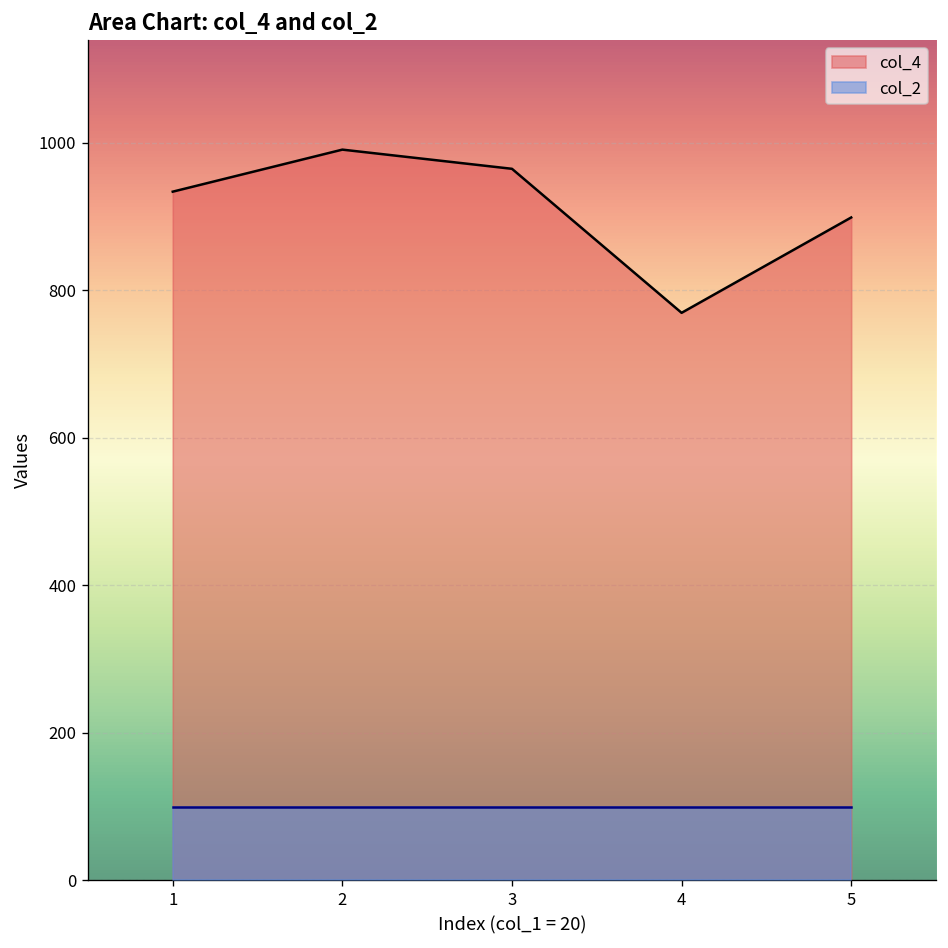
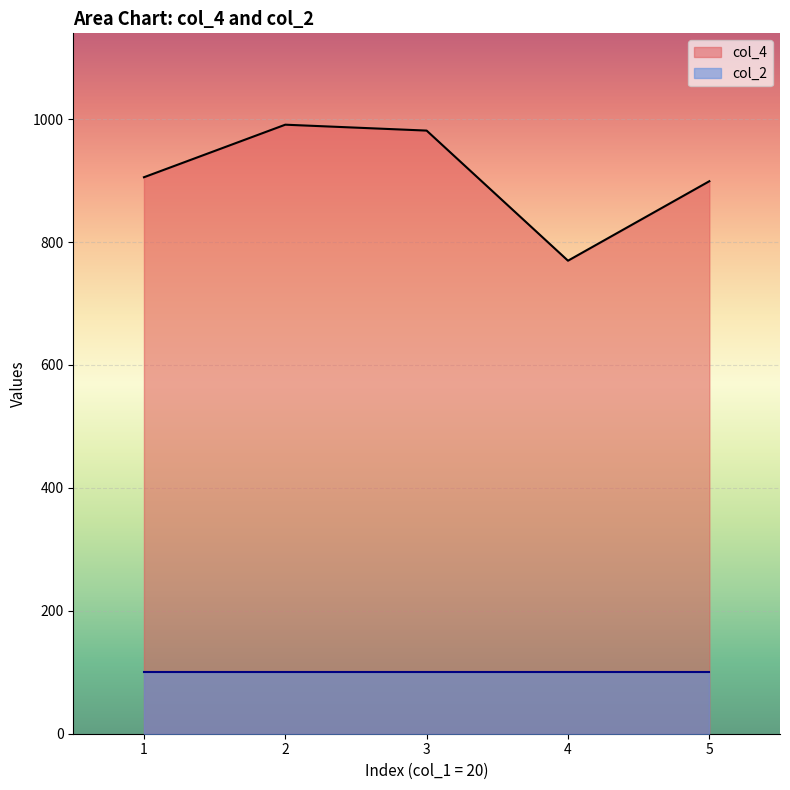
  {
    "col_4": {
-     "1": 930,
+     "1": 910,
      "2": 990,
-     "3": 970,
+     "3": 980,
      "4": 770,
      "5": 900
    },
    "col_2": {
      "1": 100,
      "2": 100,
      "3": 100,
      "4": 100,
      "5": 100
    }
  }
